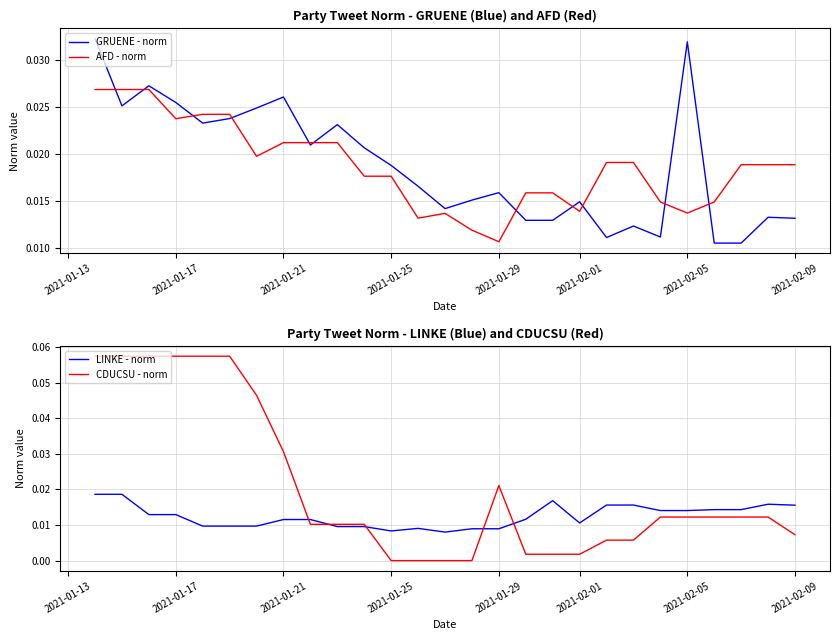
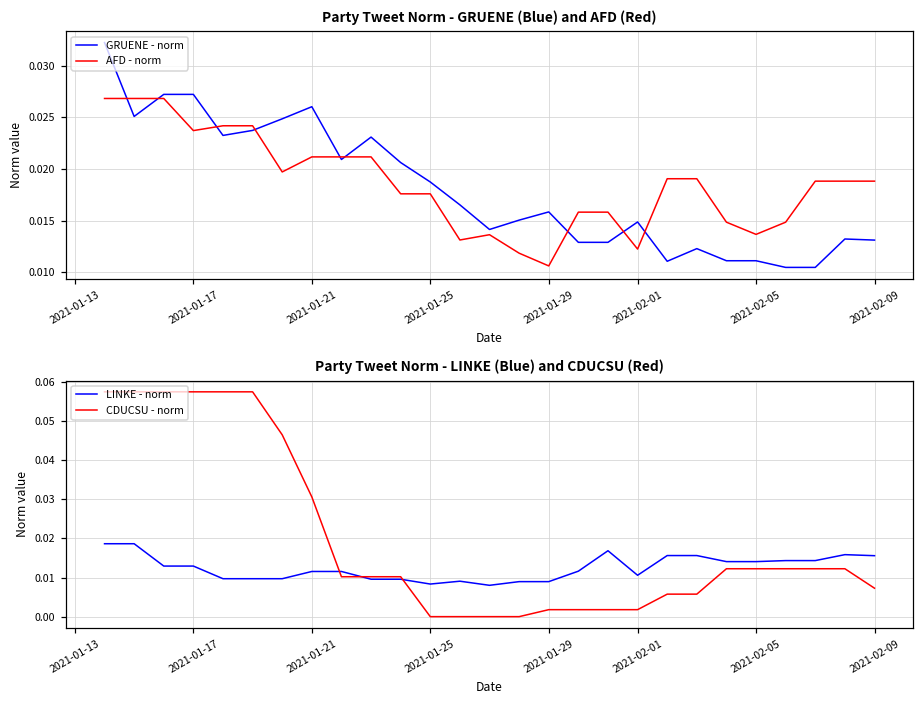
  {
    "Party Tweet Norm - GRUENE (Blue) and AFD (Red)": {
      "GRUENE - norm": {
-       "2021-01-17": 0.025,
+       "2021-01-17": 0.027,
        "2021-01-21": 0.026,
        "2021-01-25": 0.019,
        "2021-01-29": 0.016,
        "2021-02-01": 0.015,
-       "2021-02-05": 0.032,
+       "2021-02-05": 0.011,
        "2021-02-09": 0.013
      },
      "AFD - norm": {
        "2021-01-17": 0.024,
        "2021-01-21": 0.021,
        "2021-01-25": 0.018,
        "2021-01-29": 0.011,
-       "2021-02-01": 0.014,
+       "2021-02-01": 0.012,
        "2021-02-05": 0.014,
        "2021-02-09": 0.019
      }
    },
    "Party Tweet Norm - LINKE (Blue) and CDUCSU (Red)": {
      "LINKE - norm": {
        "2021-01-17": 0.013,
        "2021-01-21": 0.012,
        "2021-01-25": 0.008,
        "2021-01-29": 0.009,
        "2021-02-01": 0.011,
        "2021-02-05": 0.014,
        "2021-02-09": 0.016
      },
      "CDUCSU - norm": {
        "2021-01-17": 0.057,
        "2021-01-21": 0.031,
        "2021-01-25": 0.000,
-       "2021-01-29": 0.021,
+       "2021-01-29": 0.002,
        "2021-02-01": 0.002,
        "2021-02-05": 0.012,
        "2021-02-09": 0.007
      }
    }
  }
